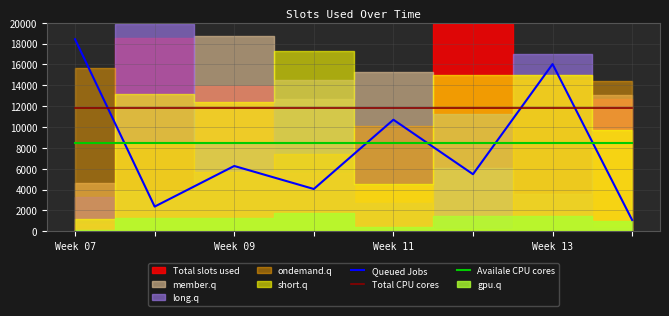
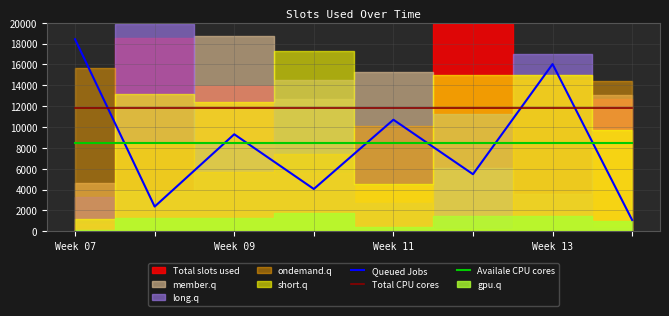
  {
    "Queued Jobs": {
      "Week 07": 18400,
-     "Week 09": 6300,
+     "Week 09": 9300,
      "Week 11": 10700,
      "Week 13": 16000
    },
    "Total CPU cores": {
      "Week 07": 11800,
      "Week 09": 11800,
      "Week 11": 11800,
      "Week 13": 11800
    },
    "Availale CPU cores": {
      "Week 07": 8500,
      "Week 09": 8500,
      "Week 11": 8500,
      "Week 13": 8500
    }
  }
